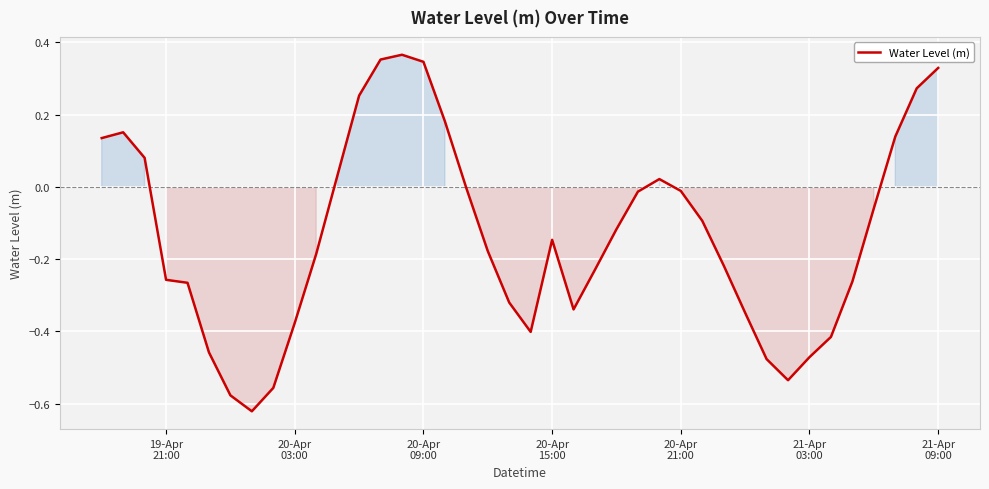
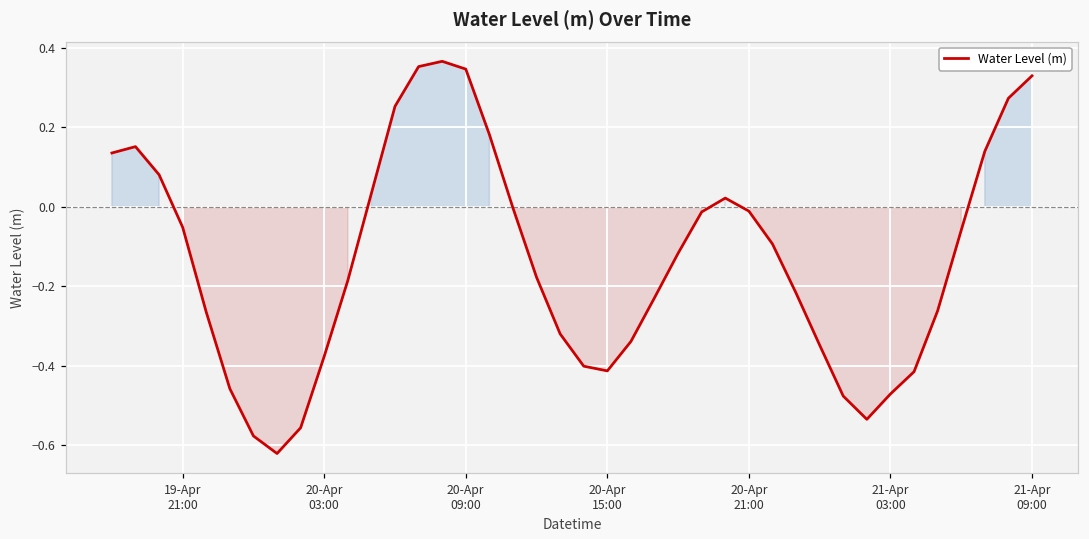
  {
-   "19-Apr 21:00": -0.26,
+   "19-Apr 21:00": -0.05,
    "20-Apr 03:00": -0.38,
    "20-Apr 09:00": 0.35,
-   "20-Apr 15:00": -0.15,
+   "20-Apr 15:00": -0.41,
    "20-Apr 21:00": -0.01,
    "21-Apr 03:00": -0.47,
    "21-Apr 09:00": 0.33
  }
